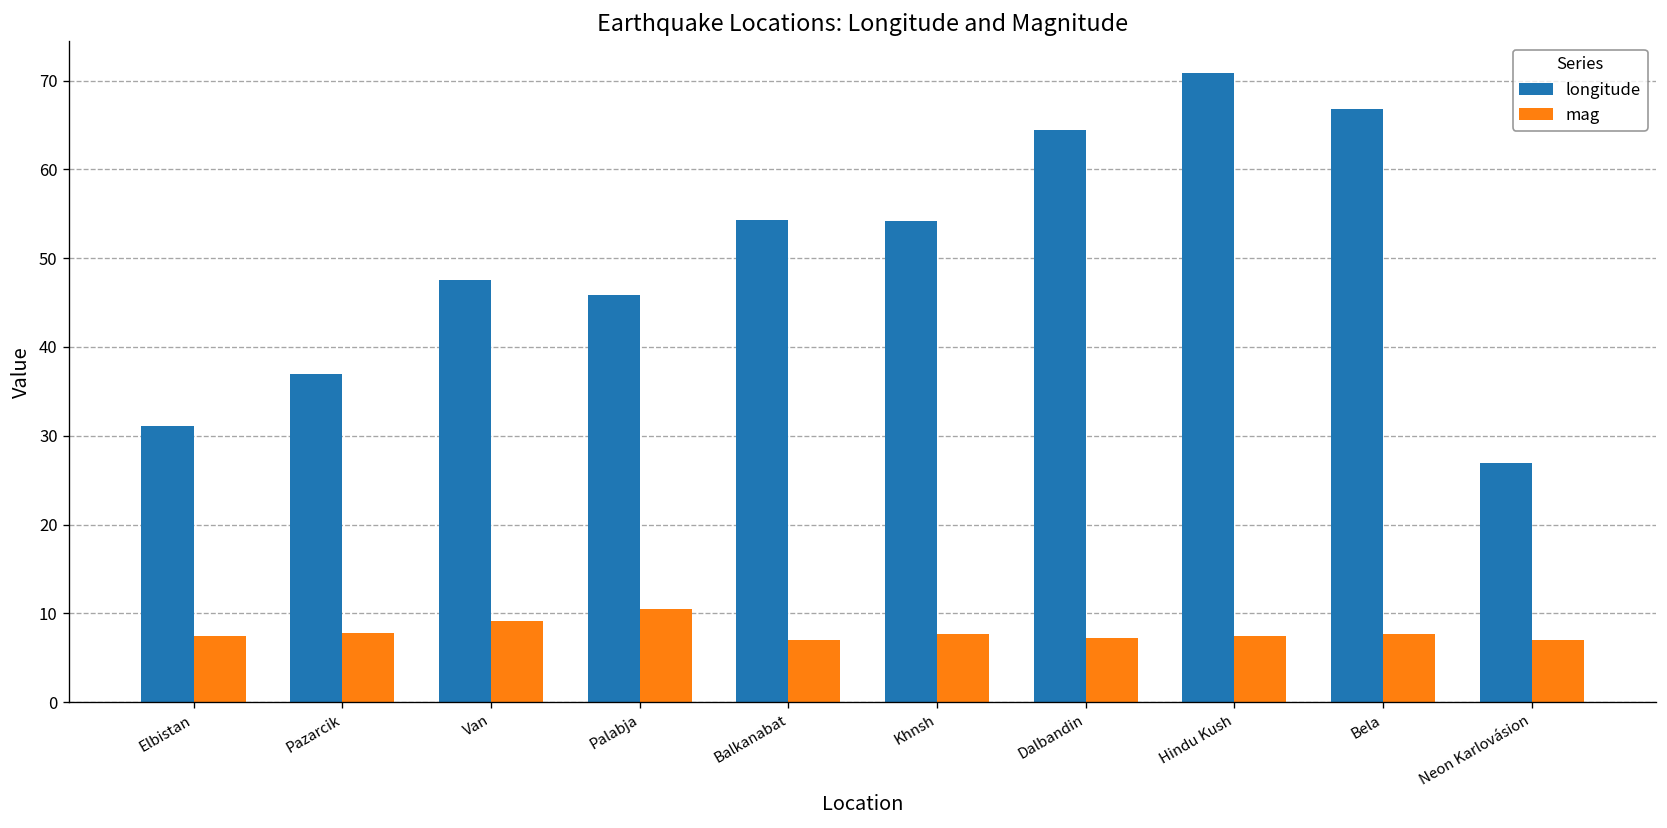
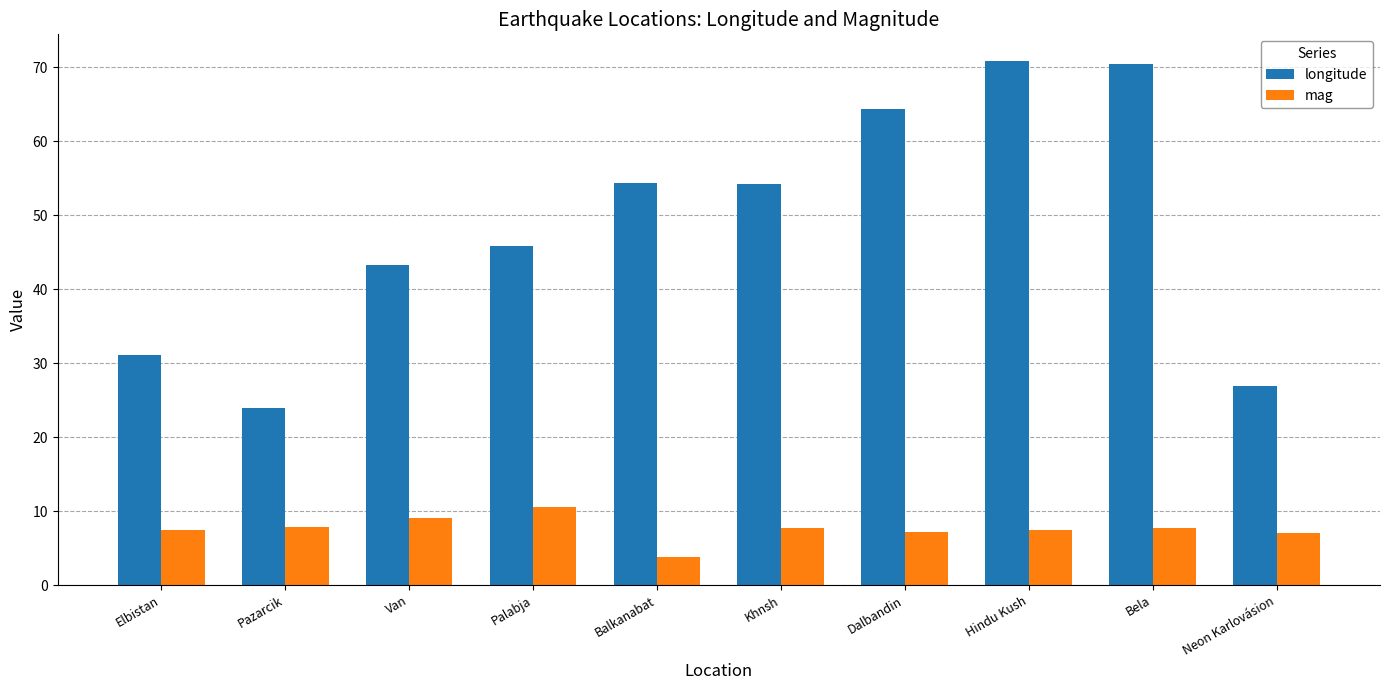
  {
    "longitude": {
      "Elbistan": 31,
-     "Pazarcik": 37,
-     "Van": 48,
+     "Pazarcik": 24,
+     "Van": 43,
      "Palabja": 46,
      "Balkanabat": 54,
      "Khnsh": 54,
      "Dalbandin": 64,
      "Hindu Kush": 71,
-     "Bela": 67,
+     "Bela": 70,
      "Neon Karlovásion": 27
    },
    "mag": {
      "Elbistan": 8,
      "Pazarcik": 8,
      "Van": 9,
      "Palabja": 11,
-     "Balkanabat": 7,
+     "Balkanabat": 4,
      "Khnsh": 8,
      "Dalbandin": 7,
      "Hindu Kush": 8,
      "Bela": 8,
      "Neon Karlovásion": 7
    }
  }
